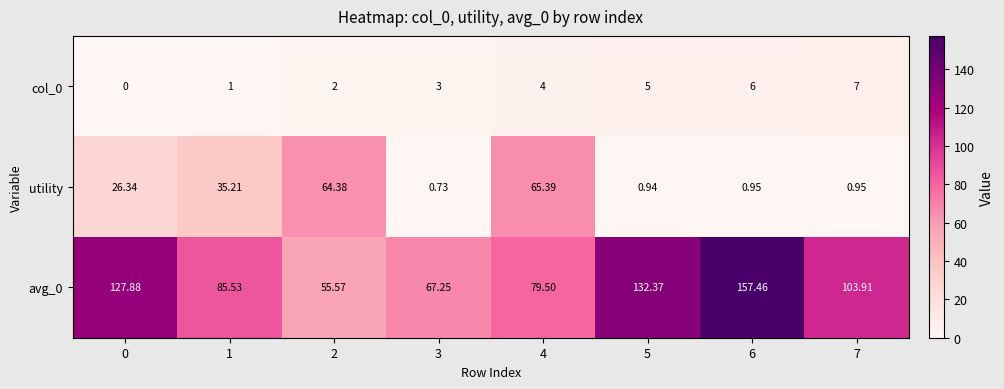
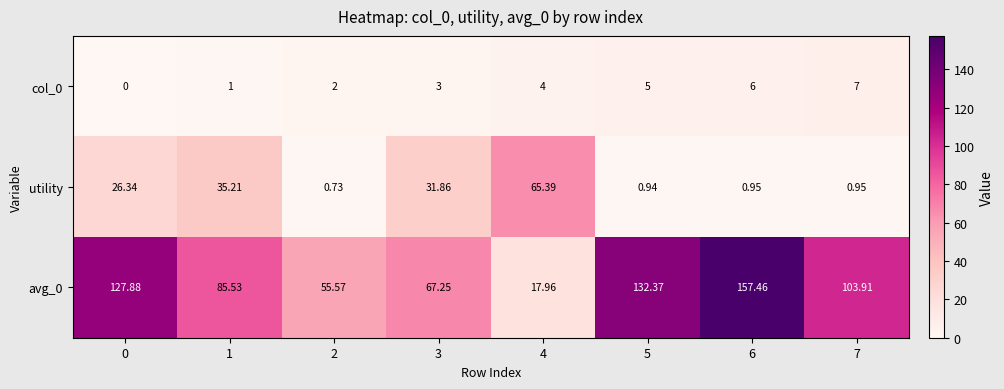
  {
    "col_0": {
      "0": 0,
      "1": 1,
      "2": 2,
      "3": 3,
      "4": 4,
      "5": 5,
      "6": 6,
      "7": 7
    },
    "utility": {
      "0": 26.34,
      "1": 35.21,
-     "2": 64.38,
-     "3": 0.73,
+     "2": 0.73,
+     "3": 31.86,
      "4": 65.39,
      "5": 0.94,
      "6": 0.95,
      "7": 0.95
    },
    "avg_0": {
      "0": 127.88,
      "1": 85.53,
      "2": 55.57,
      "3": 67.25,
-     "4": 79.50,
+     "4": 17.96,
      "5": 132.37,
      "6": 157.46,
      "7": 103.91
    }
  }
